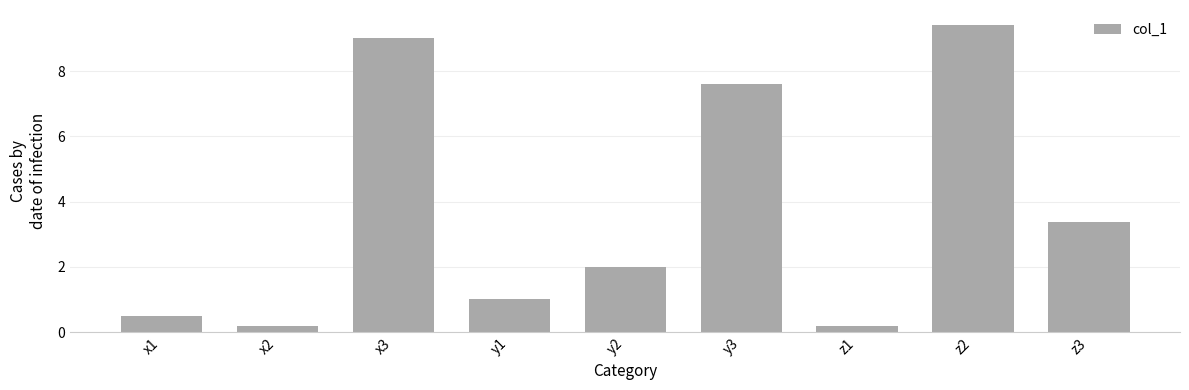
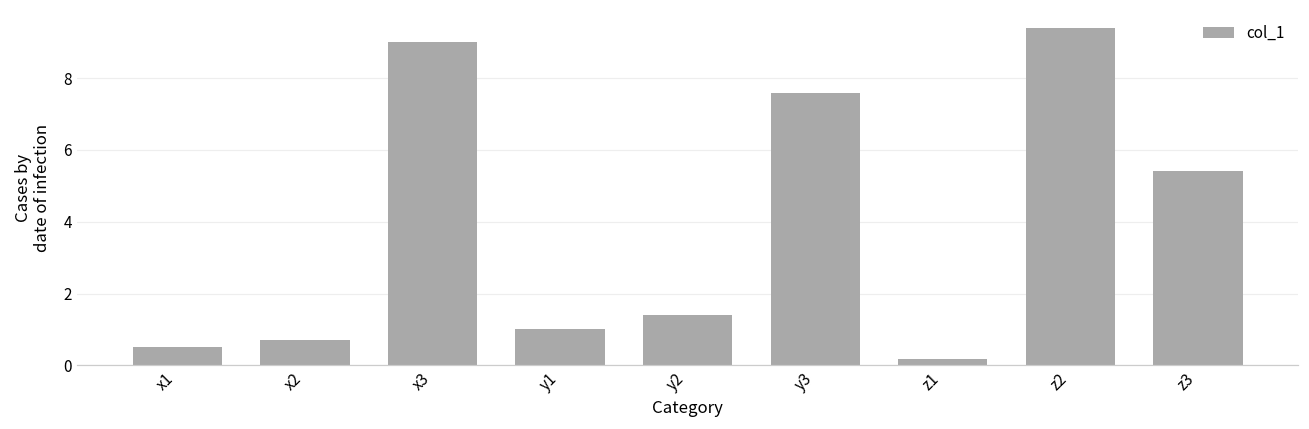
  {
    "x1": 0.5,
-   "x2": 0.2,
+   "x2": 0.7,
    "x3": 9.0,
    "y1": 1.0,
-   "y2": 2.0,
+   "y2": 1.4,
    "y3": 7.6,
    "z1": 0.2,
    "z2": 9.4,
-   "z3": 3.4
+   "z3": 5.4
  }
